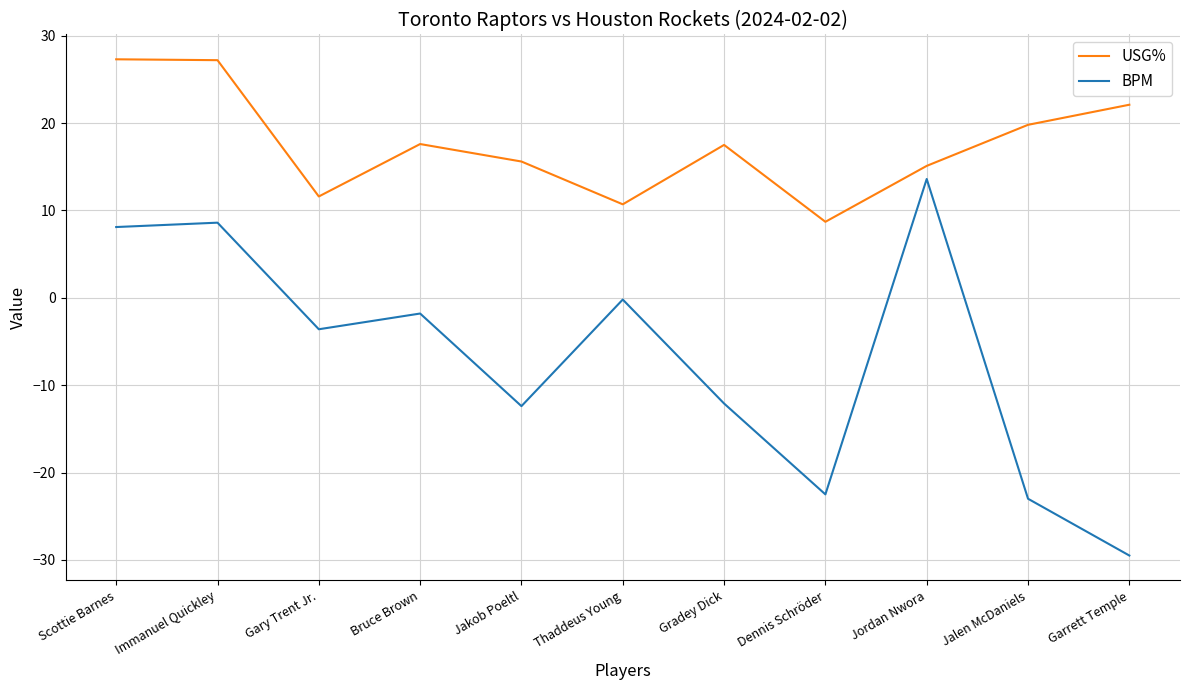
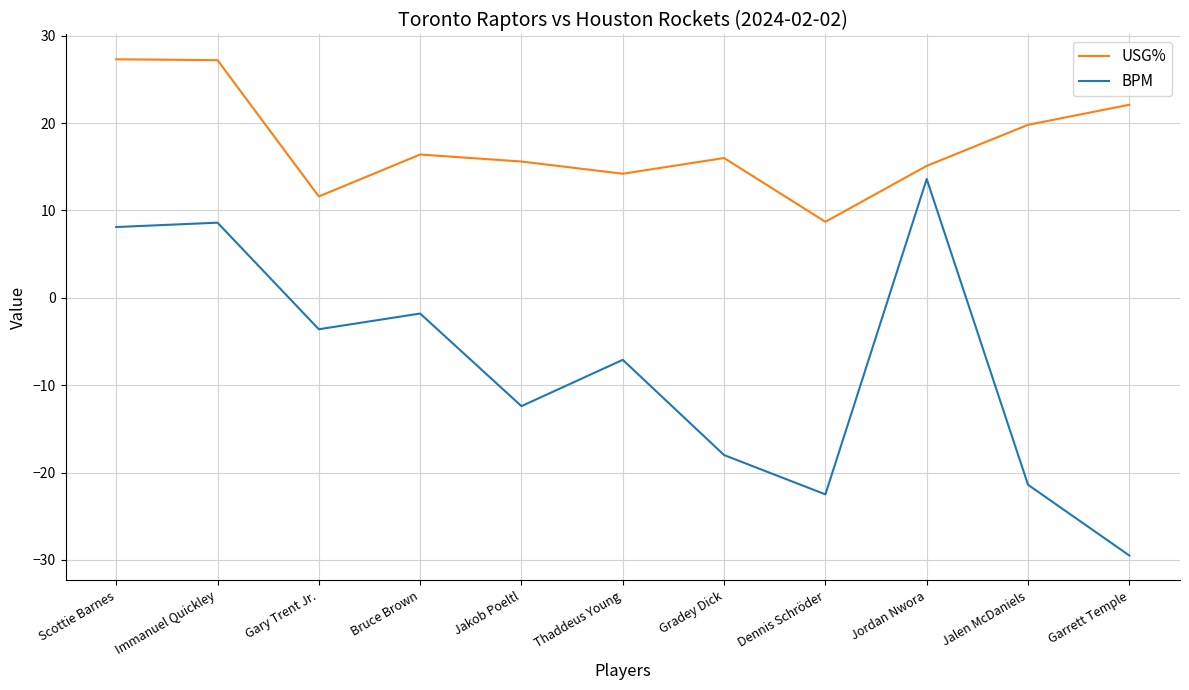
  {
    "USG%": {
      "Scottie Barnes": 27,
      "Immanuel Quickley": 27,
      "Gary Trent Jr.": 12,
-     "Bruce Brown": 18,
+     "Bruce Brown": 16,
      "Jakob Poeltl": 16,
-     "Thaddeus Young": 11,
-     "Gradey Dick": 18,
+     "Thaddeus Young": 14,
+     "Gradey Dick": 16,
      "Dennis Schröder": 9,
      "Jordan Nwora": 15,
      "Jalen McDaniels": 20,
      "Garrett Temple": 22
    },
    "BPM": {
      "Scottie Barnes": 8,
      "Immanuel Quickley": 9,
      "Gary Trent Jr.": -4,
      "Bruce Brown": -2,
      "Jakob Poeltl": -12,
-     "Thaddeus Young": 0,
-     "Gradey Dick": -12,
+     "Thaddeus Young": -7,
+     "Gradey Dick": -18,
      "Dennis Schröder": -23,
      "Jordan Nwora": 14,
-     "Jalen McDaniels": -23,
+     "Jalen McDaniels": -21,
      "Garrett Temple": -30
    }
  }
